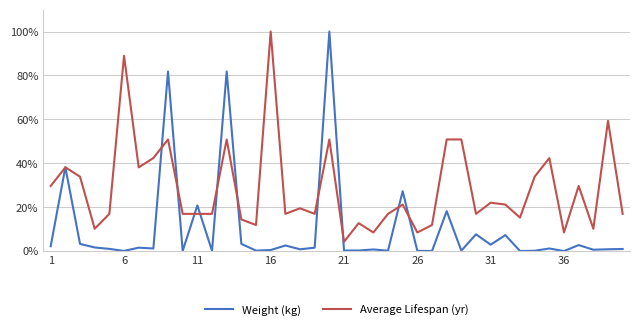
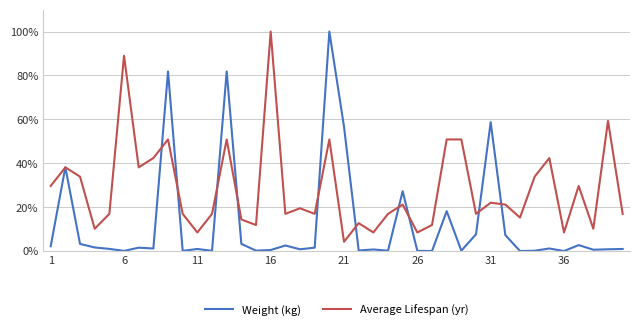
  {
    "Weight (kg)": {
      "1": "2%",
      "6": "0%",
-     "11": "21%",
+     "11": "1%",
      "16": "0%",
-     "21": "0%",
+     "21": "57%",
      "26": "0%",
-     "31": "3%",
+     "31": "59%",
      "36": "0%"
    },
    "Average Lifespan (yr)": {
      "1": "30%",
      "6": "89%",
-     "11": "17%",
+     "11": "8%",
      "16": "100%",
      "21": "4%",
      "26": "8%",
      "31": "22%",
      "36": "8%"
    }
  }
